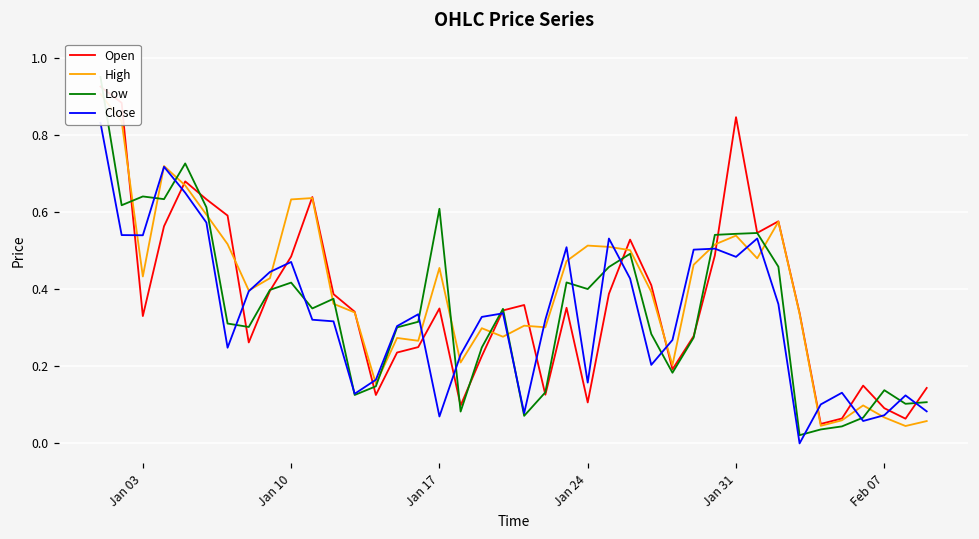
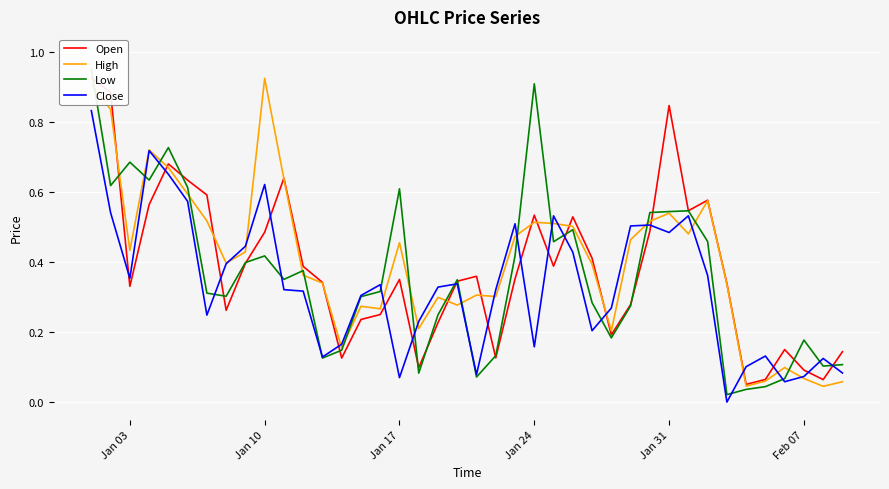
  {
    "Open": {
      "Jan 03": 0.33,
      "Jan 10": 0.48,
      "Jan 17": 0.35,
-     "Jan 24": 0.11,
+     "Jan 24": 0.53,
      "Jan 31": 0.85,
      "Feb 07": 0.09
    },
    "High": {
      "Jan 03": 0.43,
-     "Jan 10": 0.63,
+     "Jan 10": 0.92,
      "Jan 17": 0.46,
      "Jan 24": 0.51
    },
    "Low": {
-     "Jan 03": 0.64,
+     "Jan 03": 0.68,
      "Jan 10": 0.42,
      "Jan 17": 0.61,
-     "Jan 24": 0.40,
-     "Feb 07": 0.14
+     "Jan 24": 0.91,
+     "Feb 07": 0.18
    },
    "Close": {
-     "Jan 03": 0.54,
-     "Jan 10": 0.47,
+     "Jan 03": 0.35,
+     "Jan 10": 0.62,
      "Jan 17": 0.07,
      "Jan 24": 0.16,
      "Jan 31": 0.48
    }
  }
